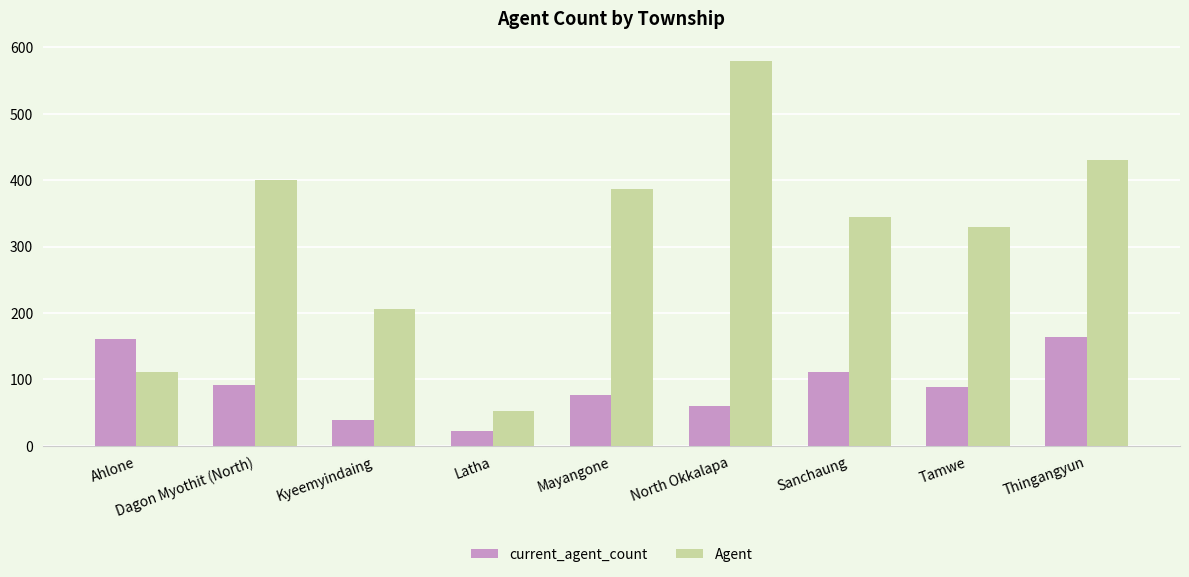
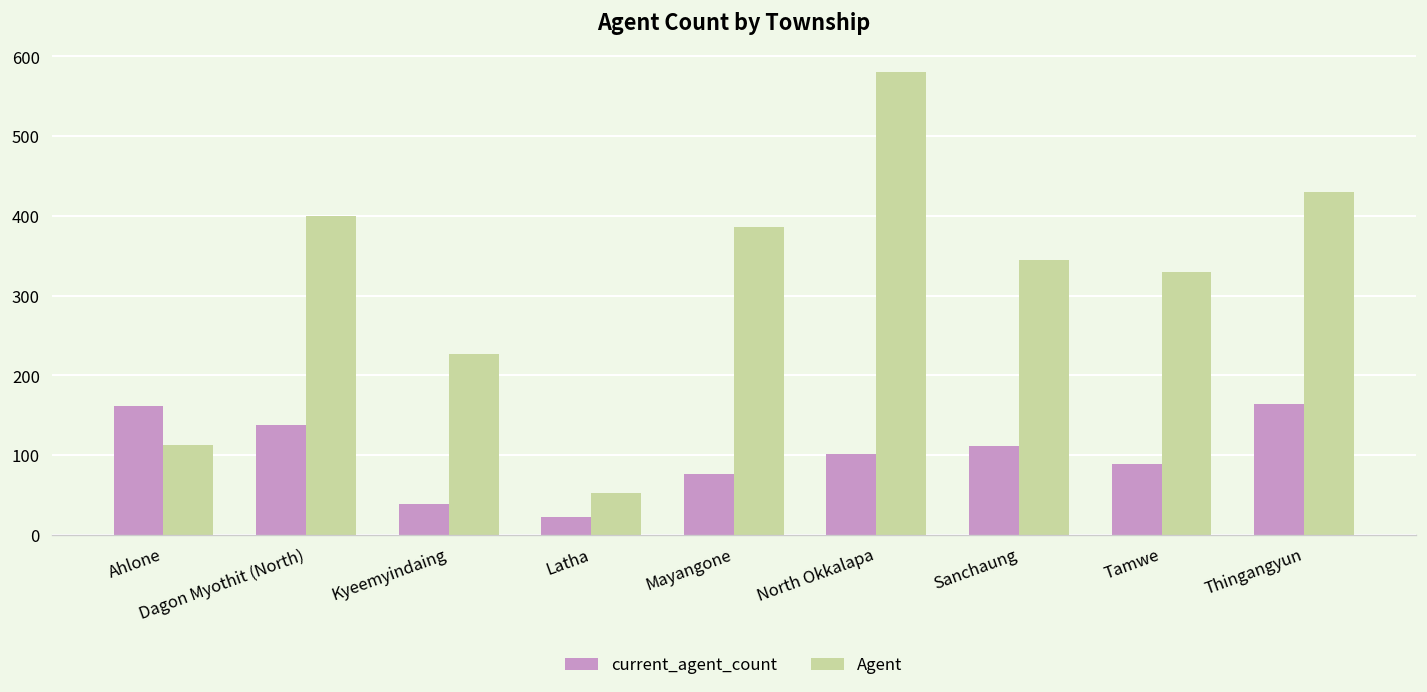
  {
    "current_agent_count": {
      "Ahlone": 160,
-     "Dagon Myothit (North)": 90,
+     "Dagon Myothit (North)": 140,
      "Kyeemyindaing": 40,
      "Latha": 20,
      "Mayangone": 80,
-     "North Okkalapa": 60,
+     "North Okkalapa": 100,
      "Sanchaung": 110,
      "Tamwe": 90,
      "Thingangyun": 160
    },
    "Agent": {
      "Ahlone": 110,
      "Dagon Myothit (North)": 400,
-     "Kyeemyindaing": 210,
+     "Kyeemyindaing": 230,
      "Latha": 50,
      "Mayangone": 390,
      "North Okkalapa": 580,
      "Sanchaung": 340,
      "Tamwe": 330,
      "Thingangyun": 430
    }
  }
